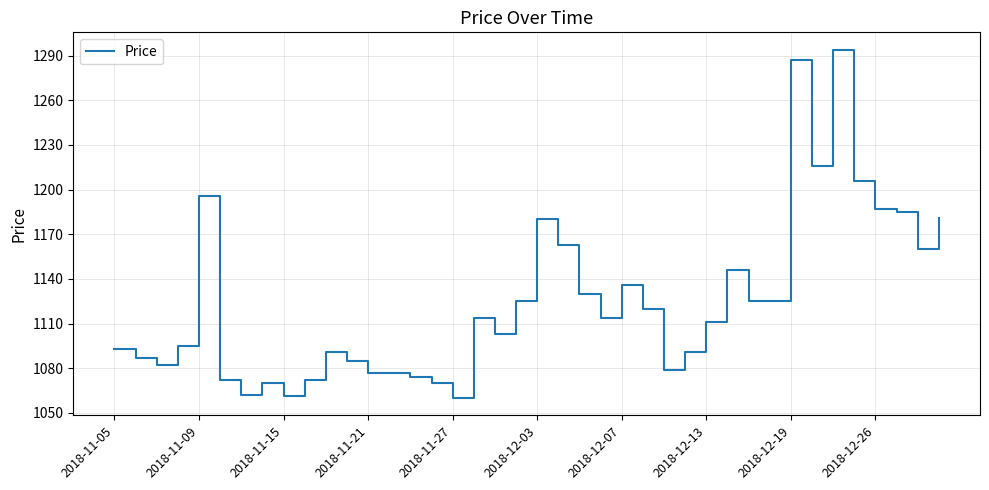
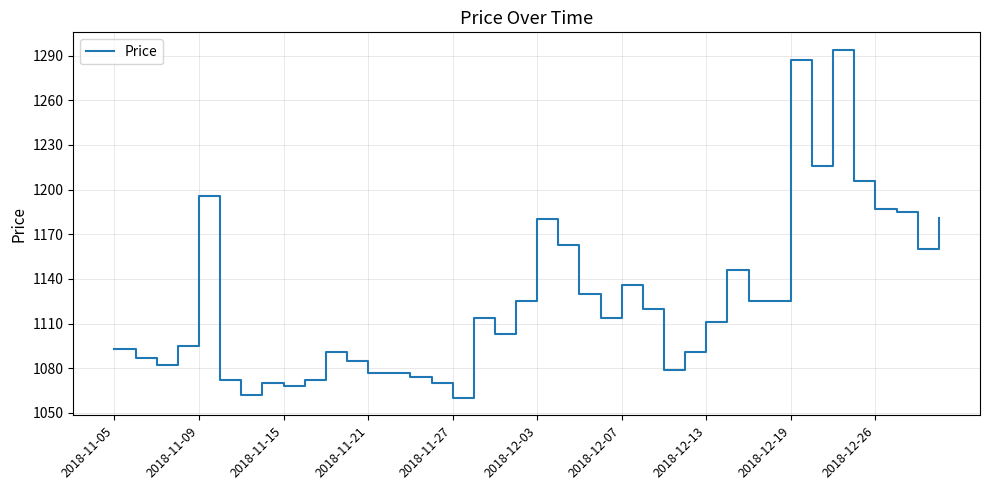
  {
    "2018-11-05": 1093,
    "2018-11-09": 1196,
-   "2018-11-15": 1061,
+   "2018-11-15": 1068,
    "2018-11-21": 1077,
    "2018-11-27": 1060,
    "2018-12-03": 1180,
    "2018-12-07": 1136,
    "2018-12-13": 1111,
    "2018-12-19": 1287,
    "2018-12-26": 1187
  }
